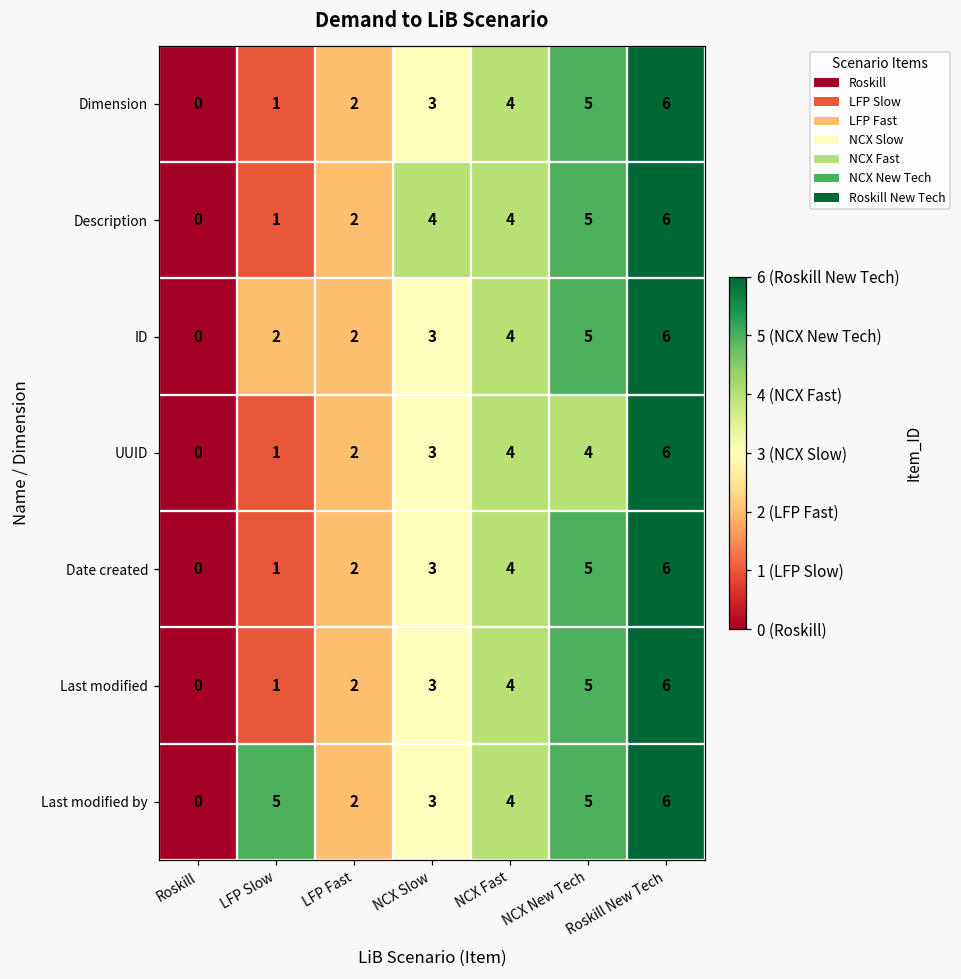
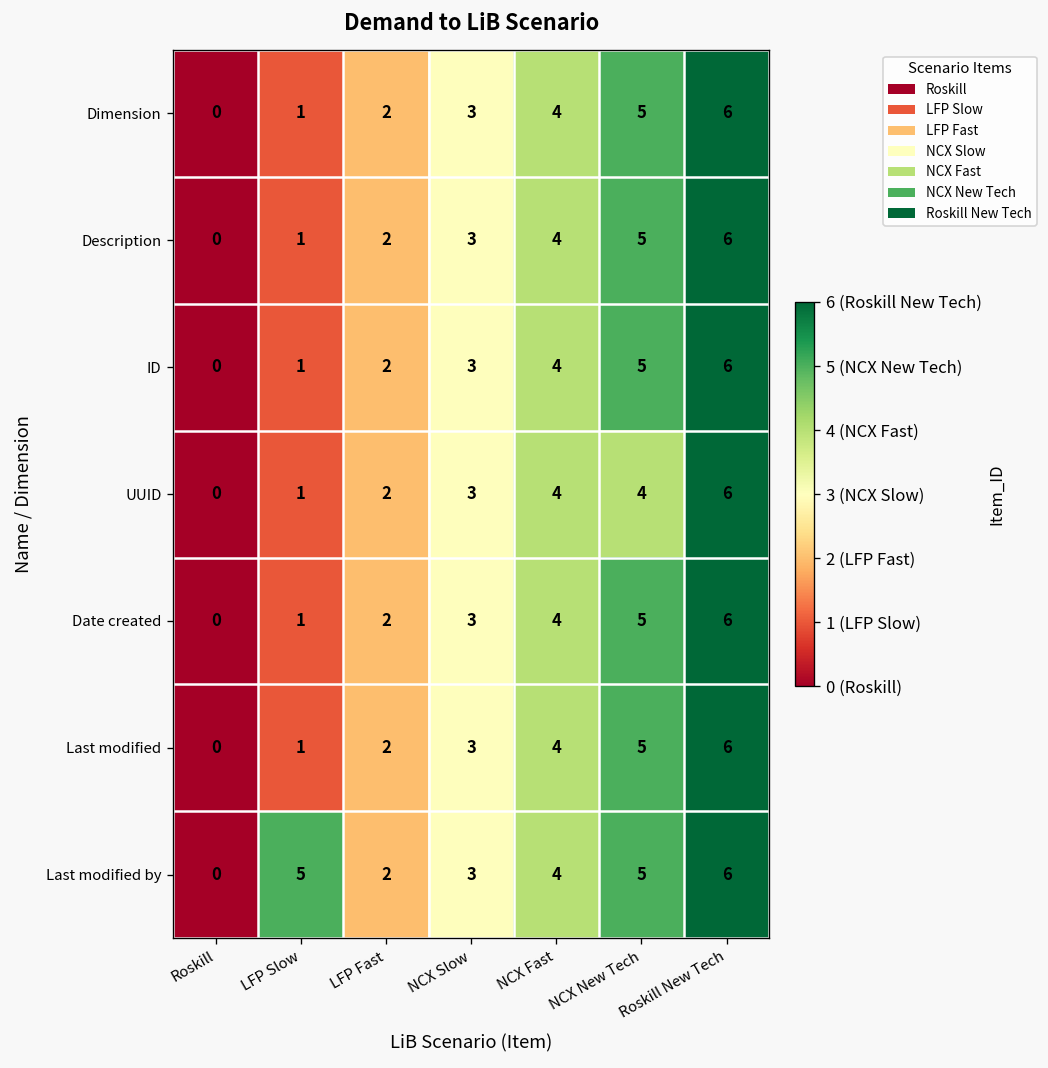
  {
    "Dimension": {
      "Roskill": 0,
      "LFP Slow": 1,
      "LFP Fast": 2,
      "NCX Slow": 3,
      "NCX Fast": 4,
      "NCX New Tech": 5,
      "Roskill New Tech": 6
    },
    "Description": {
      "Roskill": 0,
      "LFP Slow": 1,
      "LFP Fast": 2,
-     "NCX Slow": 4,
+     "NCX Slow": 3,
      "NCX Fast": 4,
      "NCX New Tech": 5,
      "Roskill New Tech": 6
    },
    "ID": {
      "Roskill": 0,
-     "LFP Slow": 2,
+     "LFP Slow": 1,
      "LFP Fast": 2,
      "NCX Slow": 3,
      "NCX Fast": 4,
      "NCX New Tech": 5,
      "Roskill New Tech": 6
    },
    "UUID": {
      "Roskill": 0,
      "LFP Slow": 1,
      "LFP Fast": 2,
      "NCX Slow": 3,
      "NCX Fast": 4,
      "NCX New Tech": 4,
      "Roskill New Tech": 6
    },
    "Date created": {
      "Roskill": 0,
      "LFP Slow": 1,
      "LFP Fast": 2,
      "NCX Slow": 3,
      "NCX Fast": 4,
      "NCX New Tech": 5,
      "Roskill New Tech": 6
    },
    "Last modified": {
      "Roskill": 0,
      "LFP Slow": 1,
      "LFP Fast": 2,
      "NCX Slow": 3,
      "NCX Fast": 4,
      "NCX New Tech": 5,
      "Roskill New Tech": 6
    },
    "Last modified by": {
      "Roskill": 0,
      "LFP Slow": 5,
      "LFP Fast": 2,
      "NCX Slow": 3,
      "NCX Fast": 4,
      "NCX New Tech": 5,
      "Roskill New Tech": 6
    }
  }
